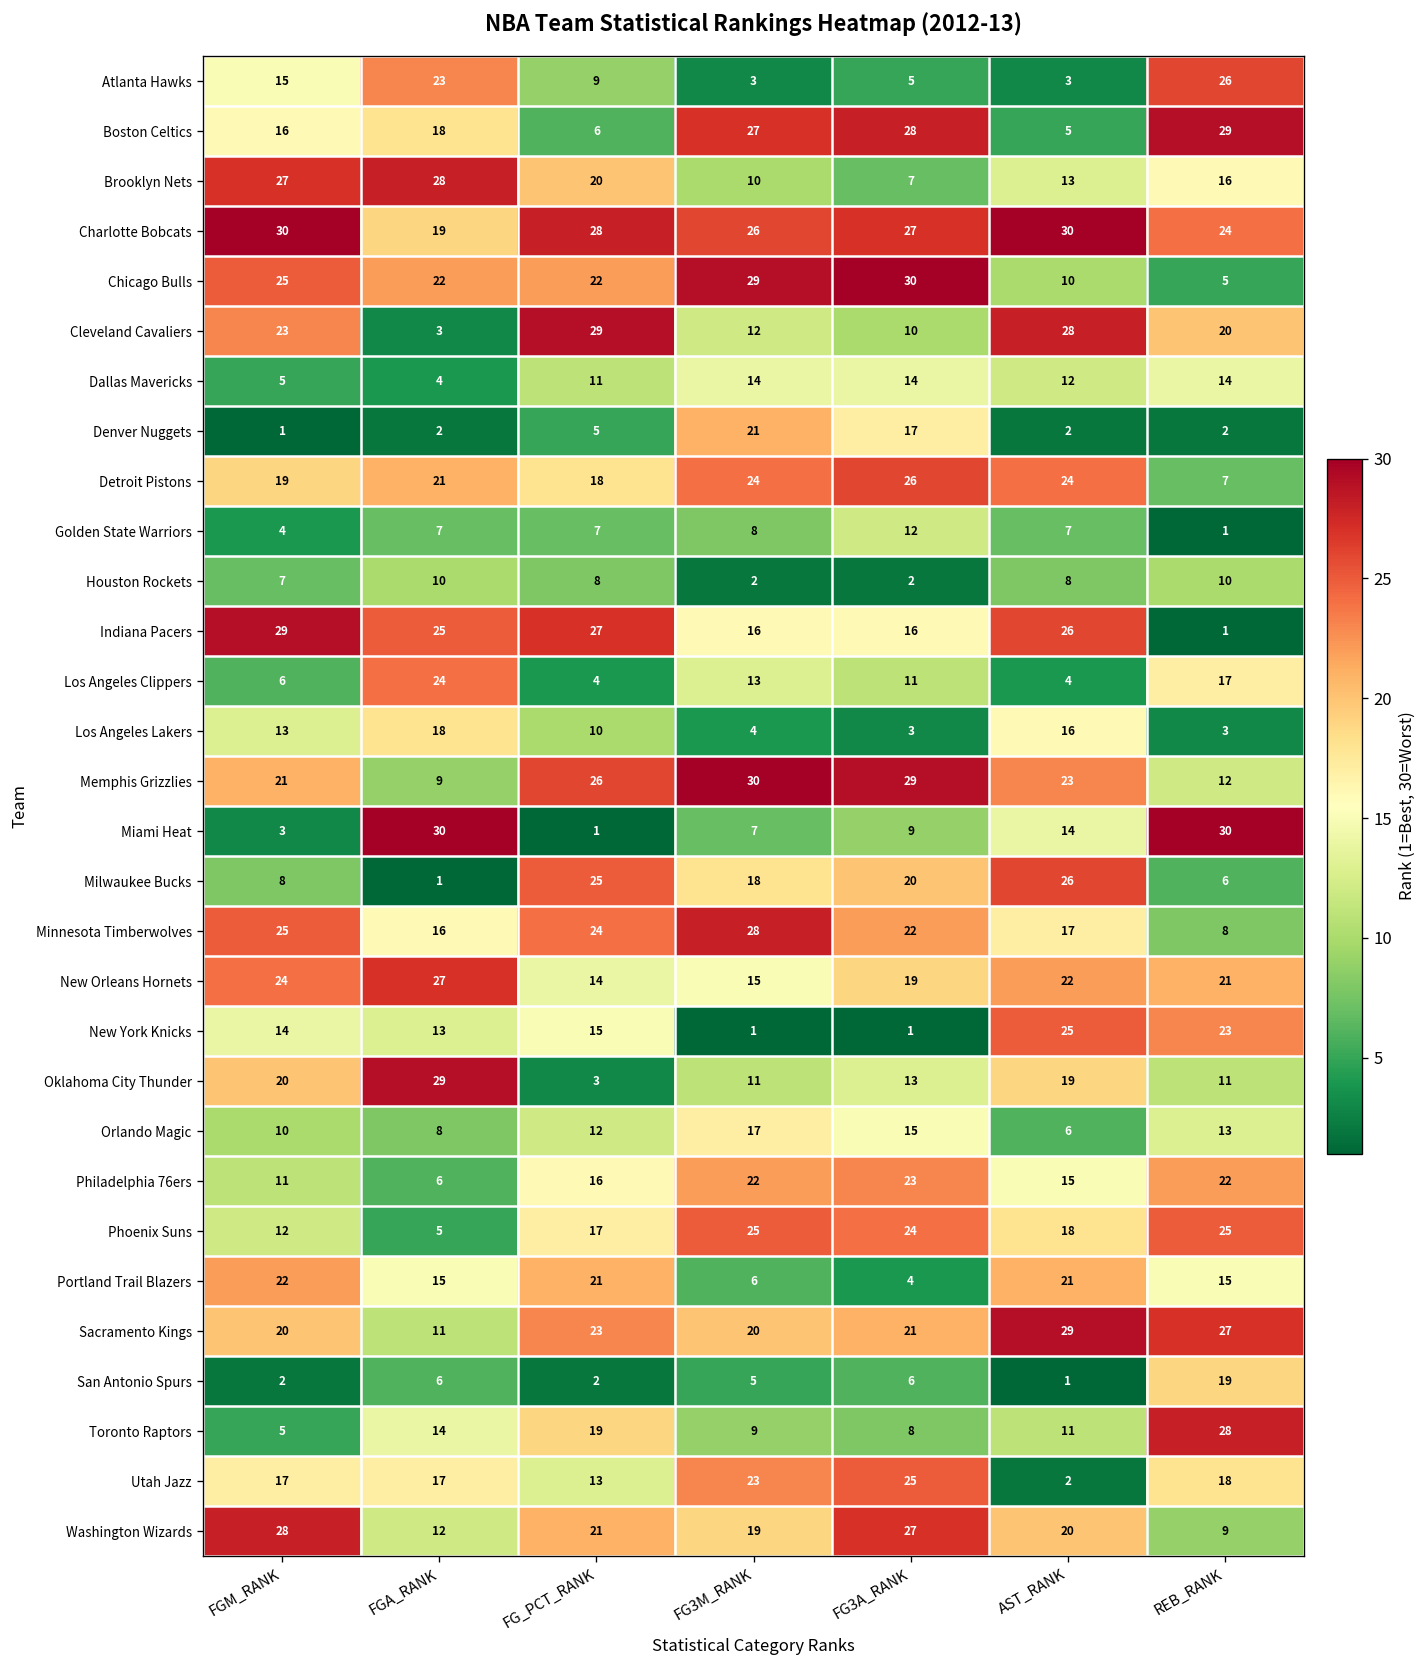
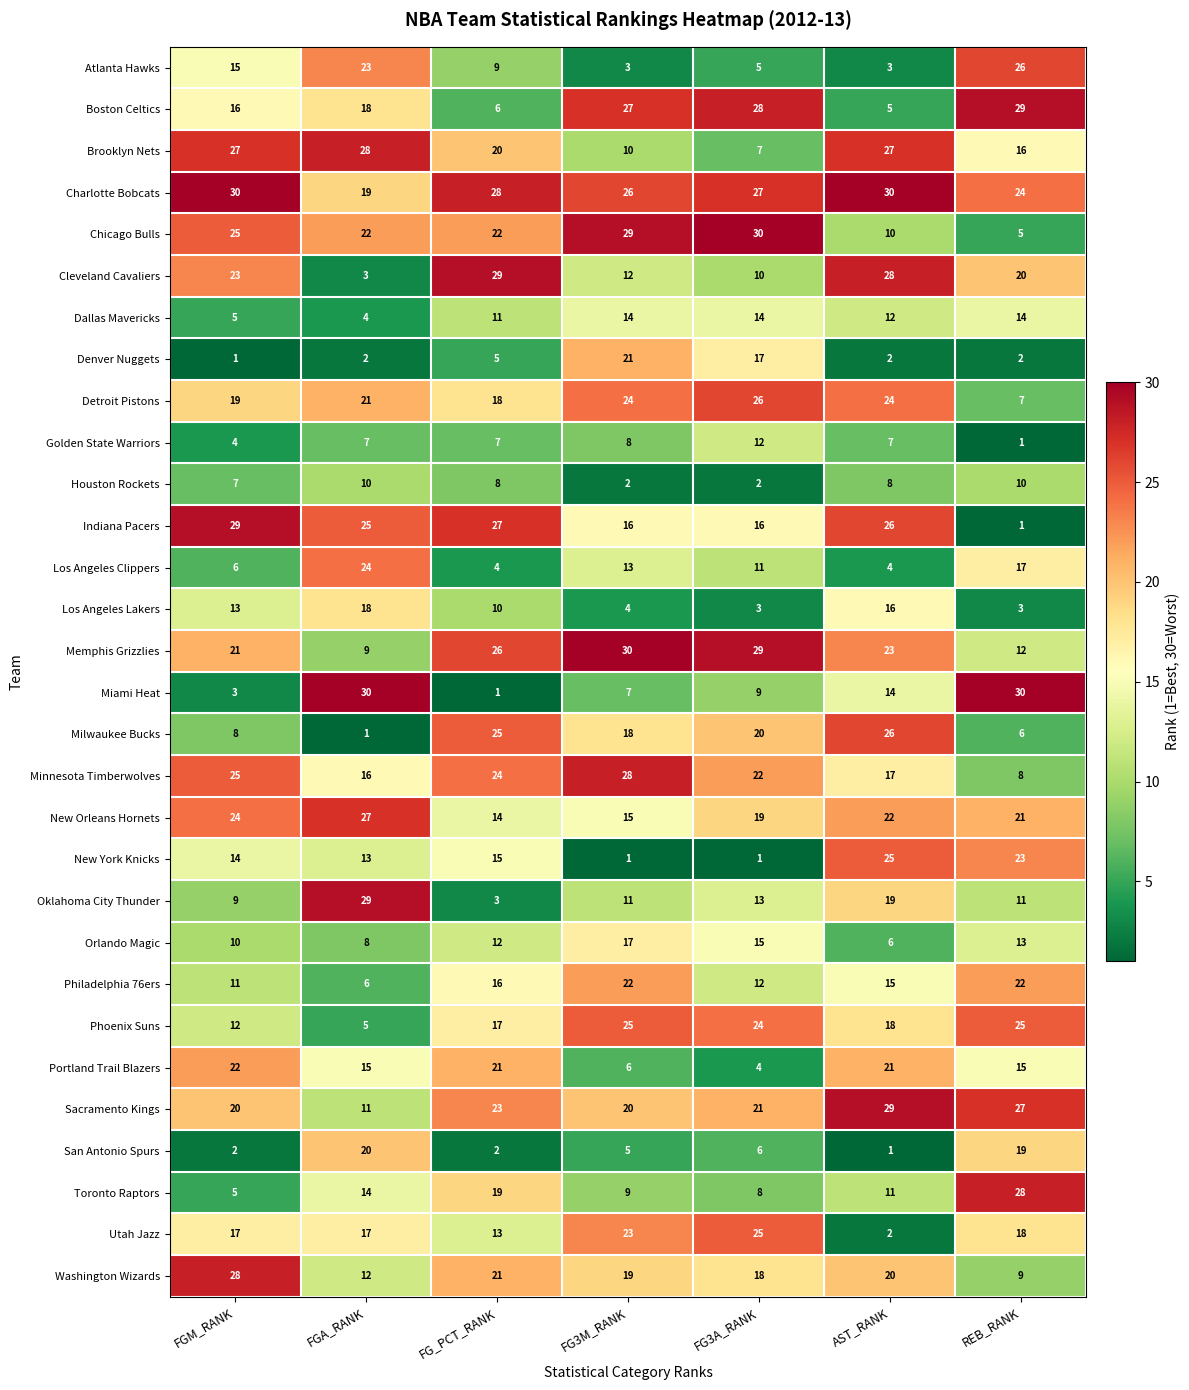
  {
    "Brooklyn Nets": {
      "FGM_RANK": 27,
      "FGA_RANK": 28,
      "FG_PCT_RANK": 20,
      "FG3M_RANK": 10,
      "FG3A_RANK": 7,
-     "AST_RANK": 13,
+     "AST_RANK": 27,
      "REB_RANK": 16
    },
    "Oklahoma City Thunder": {
-     "FGM_RANK": 20,
+     "FGM_RANK": 9,
      "FGA_RANK": 29,
      "FG_PCT_RANK": 3,
      "FG3M_RANK": 11,
      "FG3A_RANK": 13,
      "AST_RANK": 19,
      "REB_RANK": 11
    },
    "Philadelphia 76ers": {
      "FGM_RANK": 11,
      "FGA_RANK": 6,
      "FG_PCT_RANK": 16,
      "FG3M_RANK": 22,
-     "FG3A_RANK": 23,
+     "FG3A_RANK": 12,
      "AST_RANK": 15,
      "REB_RANK": 22
    },
    "San Antonio Spurs": {
      "FGM_RANK": 2,
-     "FGA_RANK": 6,
+     "FGA_RANK": 20,
      "FG_PCT_RANK": 2,
      "FG3M_RANK": 5,
      "FG3A_RANK": 6,
      "AST_RANK": 1,
      "REB_RANK": 19
    },
    "Washington Wizards": {
      "FGM_RANK": 28,
      "FGA_RANK": 12,
      "FG_PCT_RANK": 21,
      "FG3M_RANK": 19,
-     "FG3A_RANK": 27,
+     "FG3A_RANK": 18,
      "AST_RANK": 20,
      "REB_RANK": 9
    }
  }
